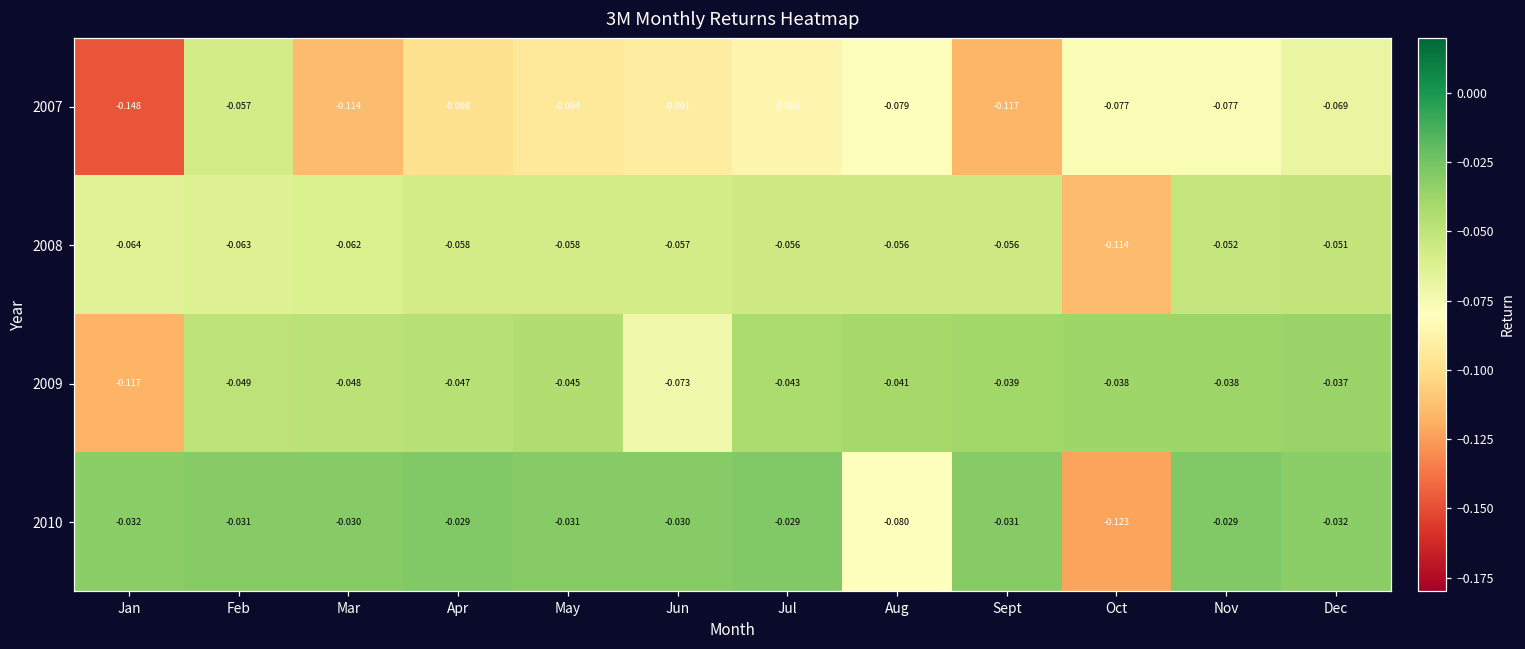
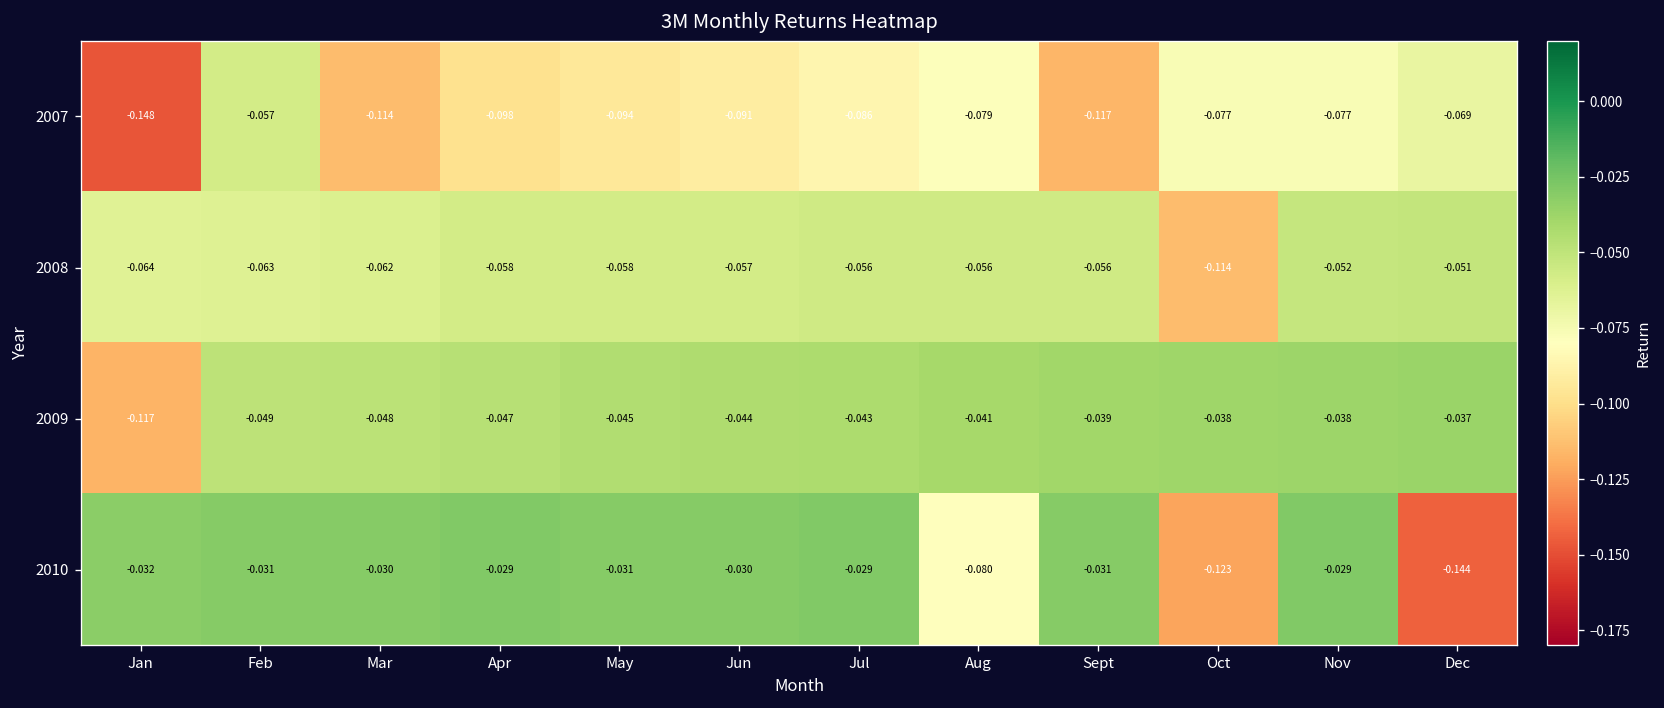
  {
    "2007": {
      "Jan": -0.148,
      "Feb": -0.057,
      "Mar": -0.114,
      "Apr": -0.098,
      "May": -0.094,
      "Jun": -0.091,
      "Jul": -0.086,
      "Aug": -0.079,
      "Sept": -0.117,
      "Oct": -0.077,
      "Nov": -0.077,
      "Dec": -0.069
    },
    "2008": {
      "Jan": -0.064,
      "Feb": -0.063,
      "Mar": -0.062,
      "Apr": -0.058,
      "May": -0.058,
      "Jun": -0.057,
      "Jul": -0.056,
      "Aug": -0.056,
      "Sept": -0.056,
      "Oct": -0.114,
      "Nov": -0.052,
      "Dec": -0.051
    },
    "2009": {
      "Jan": -0.117,
      "Feb": -0.049,
      "Mar": -0.048,
      "Apr": -0.047,
      "May": -0.045,
-     "Jun": -0.073,
+     "Jun": -0.044,
      "Jul": -0.043,
      "Aug": -0.041,
      "Sept": -0.039,
      "Oct": -0.038,
      "Nov": -0.038,
      "Dec": -0.037
    },
    "2010": {
      "Jan": -0.032,
      "Feb": -0.031,
      "Mar": -0.030,
      "Apr": -0.029,
      "May": -0.031,
      "Jun": -0.030,
      "Jul": -0.029,
      "Aug": -0.080,
      "Sept": -0.031,
      "Oct": -0.123,
      "Nov": -0.029,
-     "Dec": -0.032
+     "Dec": -0.144
    }
  }
